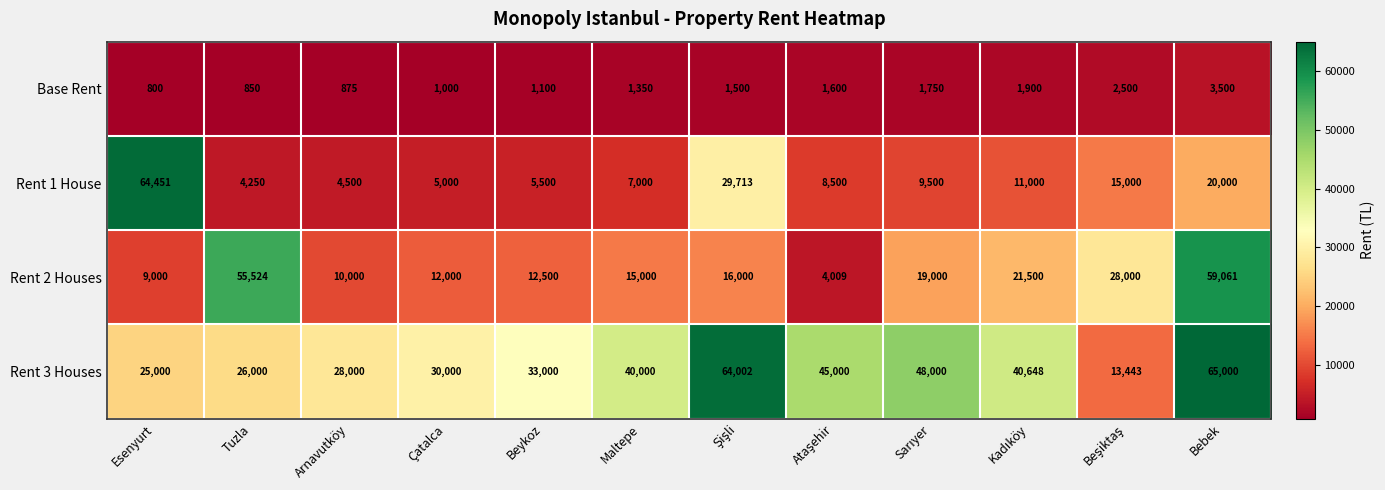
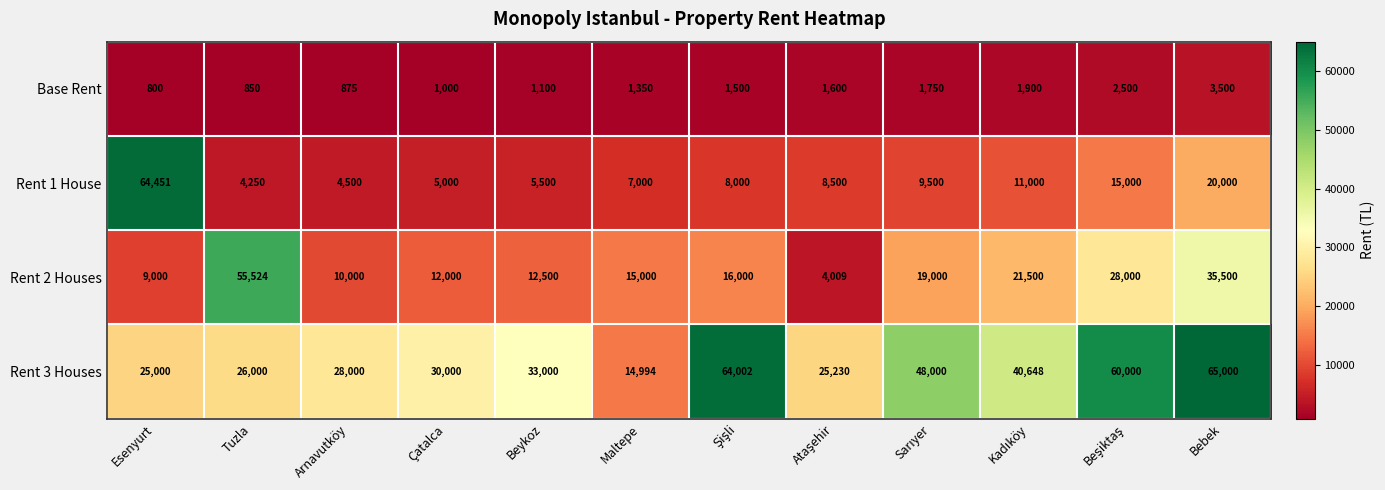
  {
    "Base Rent": {
      "Esenyurt": "800",
      "Tuzla": "850",
      "Arnavutköy": "875",
      "Çatalca": "1,000",
      "Beykoz": "1,100",
      "Maltepe": "1,350",
      "Şişli": "1,500",
      "Ataşehir": "1,600",
      "Sarıyer": "1,750",
      "Kadıköy": "1,900",
      "Beşiktaş": "2,500",
      "Bebek": "3,500"
    },
    "Rent 1 House": {
      "Esenyurt": "64,451",
      "Tuzla": "4,250",
      "Arnavutköy": "4,500",
      "Çatalca": "5,000",
      "Beykoz": "5,500",
      "Maltepe": "7,000",
-     "Şişli": "29,713",
+     "Şişli": "8,000",
      "Ataşehir": "8,500",
      "Sarıyer": "9,500",
      "Kadıköy": "11,000",
      "Beşiktaş": "15,000",
      "Bebek": "20,000"
    },
    "Rent 2 Houses": {
      "Esenyurt": "9,000",
      "Tuzla": "55,524",
      "Arnavutköy": "10,000",
      "Çatalca": "12,000",
      "Beykoz": "12,500",
      "Maltepe": "15,000",
      "Şişli": "16,000",
      "Ataşehir": "4,009",
      "Sarıyer": "19,000",
      "Kadıköy": "21,500",
      "Beşiktaş": "28,000",
-     "Bebek": "59,061"
+     "Bebek": "35,500"
    },
    "Rent 3 Houses": {
      "Esenyurt": "25,000",
      "Tuzla": "26,000",
      "Arnavutköy": "28,000",
      "Çatalca": "30,000",
      "Beykoz": "33,000",
-     "Maltepe": "40,000",
+     "Maltepe": "14,994",
      "Şişli": "64,002",
-     "Ataşehir": "45,000",
+     "Ataşehir": "25,230",
      "Sarıyer": "48,000",
      "Kadıköy": "40,648",
-     "Beşiktaş": "13,443",
+     "Beşiktaş": "60,000",
      "Bebek": "65,000"
    }
  }
